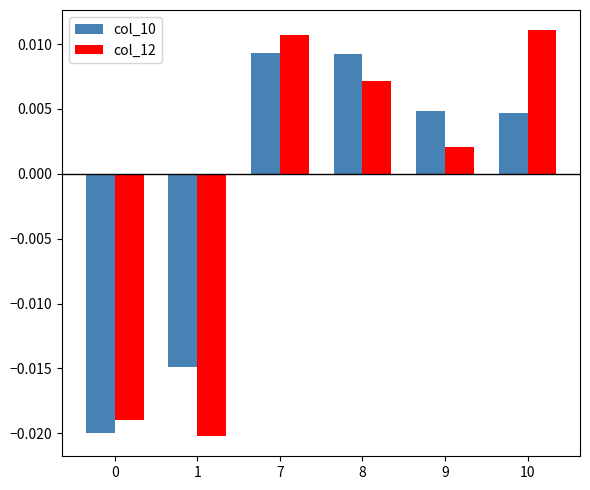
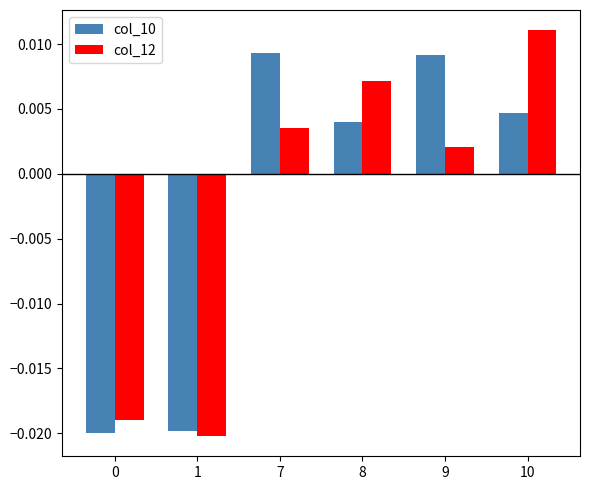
  {
    "col_10": {
      "0": -0.0200,
-     "1": -0.0149,
+     "1": -0.0198,
      "7": 0.0093,
-     "8": 0.0092,
-     "9": 0.0049,
+     "8": 0.0040,
+     "9": 0.0091,
      "10": 0.0047
    },
    "col_12": {
      "0": -0.0190,
      "1": -0.0202,
-     "7": 0.0107,
+     "7": 0.0035,
      "8": 0.0072,
      "9": 0.0021,
      "10": 0.0111
    }
  }
